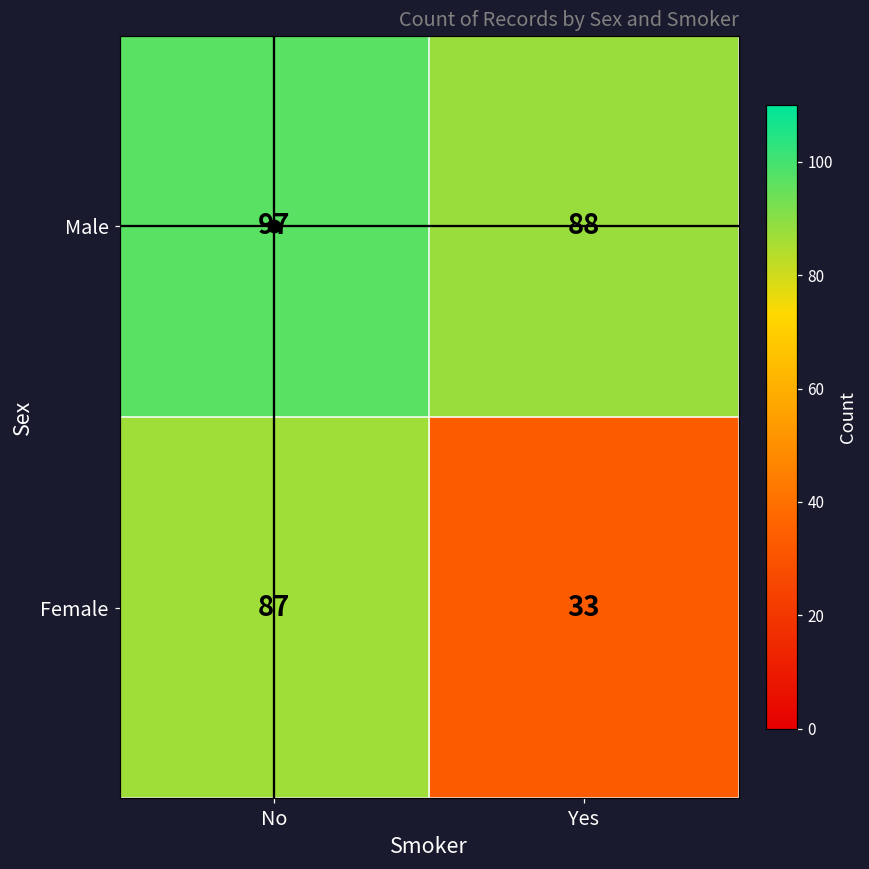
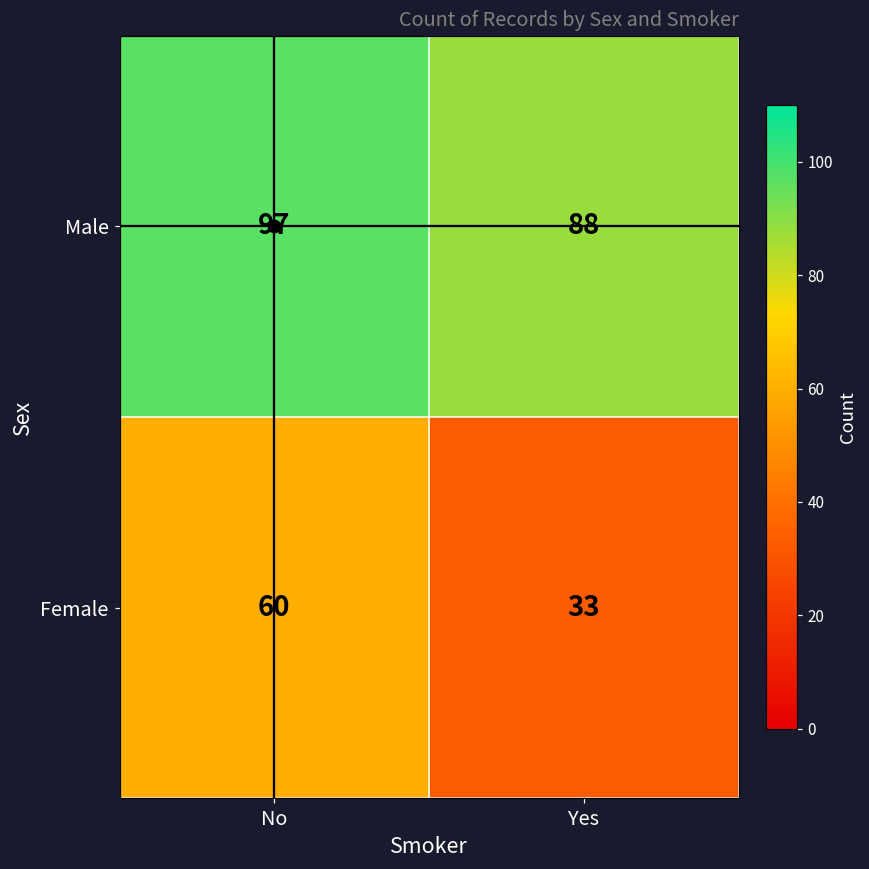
  {
    "Male": {
      "Yes": 88
    },
    "Female": {
-     "No": 87,
+     "No": 60,
      "Yes": 33
    }
  }
